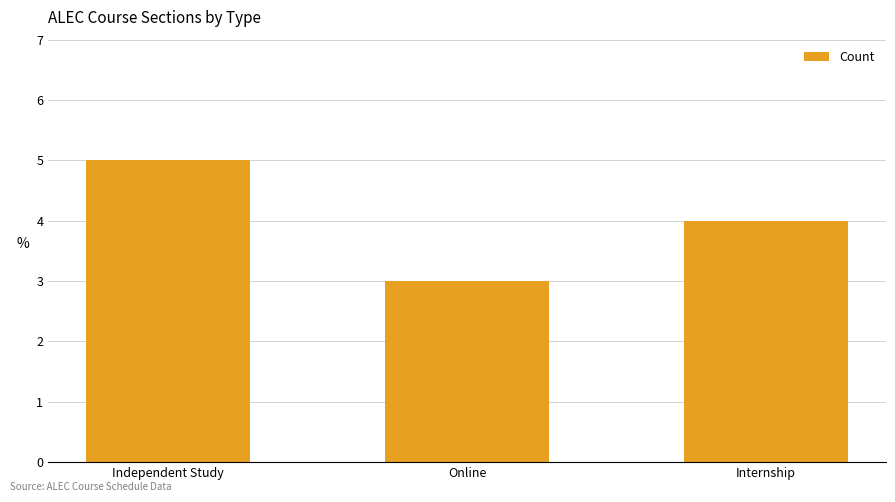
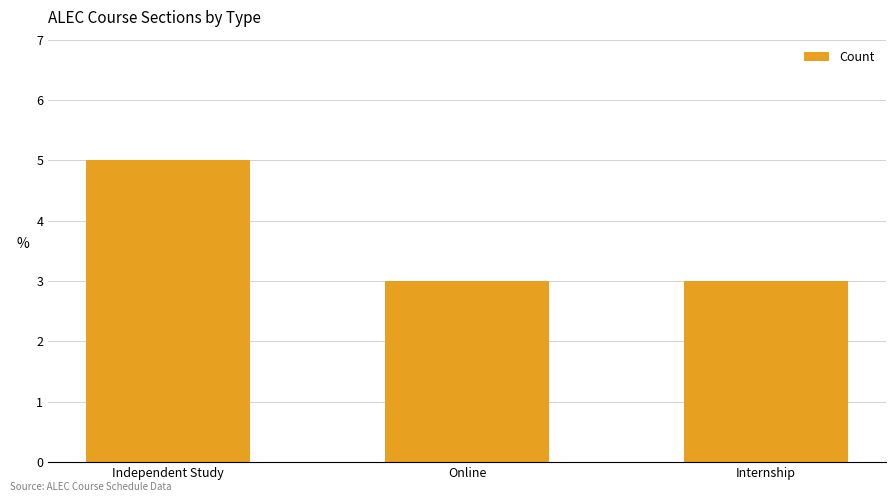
  {
    "Independent Study": 5,
    "Online": 3,
-   "Internship": 4
+   "Internship": 3
  }
